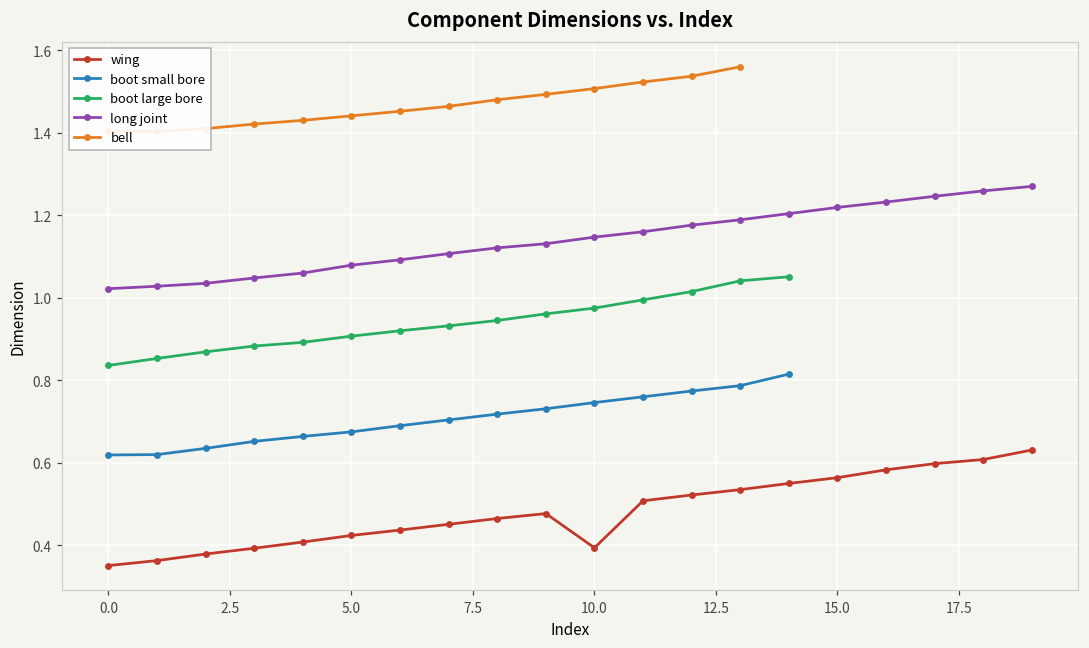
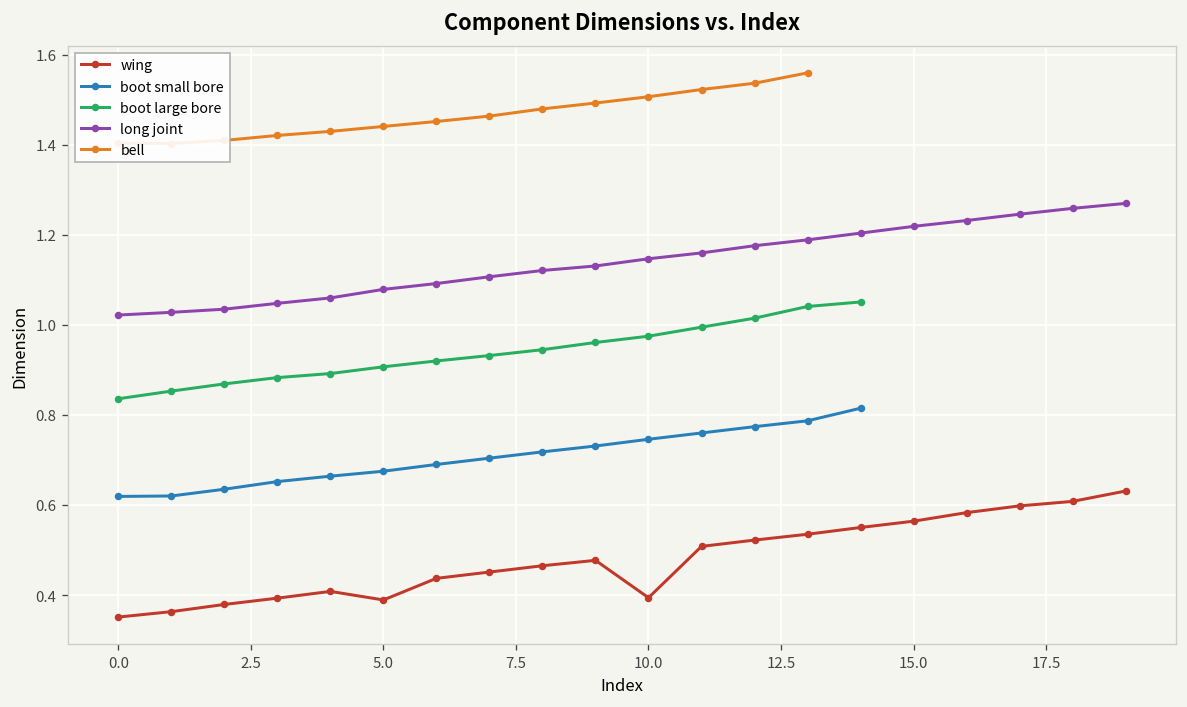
  {
    "wing": {
      "0.0": 0.35,
-     "5.0": 0.42,
+     "5.0": 0.39,
      "10.0": 0.39,
      "15.0": 0.56
    },
    "boot small bore": {
      "0.0": 0.62,
      "5.0": 0.68,
      "10.0": 0.75
    },
    "boot large bore": {
      "0.0": 0.84,
      "5.0": 0.91,
      "10.0": 0.98
    },
    "long joint": {
      "0.0": 1.02,
      "5.0": 1.08,
      "10.0": 1.15,
      "15.0": 1.22
    },
    "bell": {
      "5.0": 1.44,
      "10.0": 1.51
    }
  }
